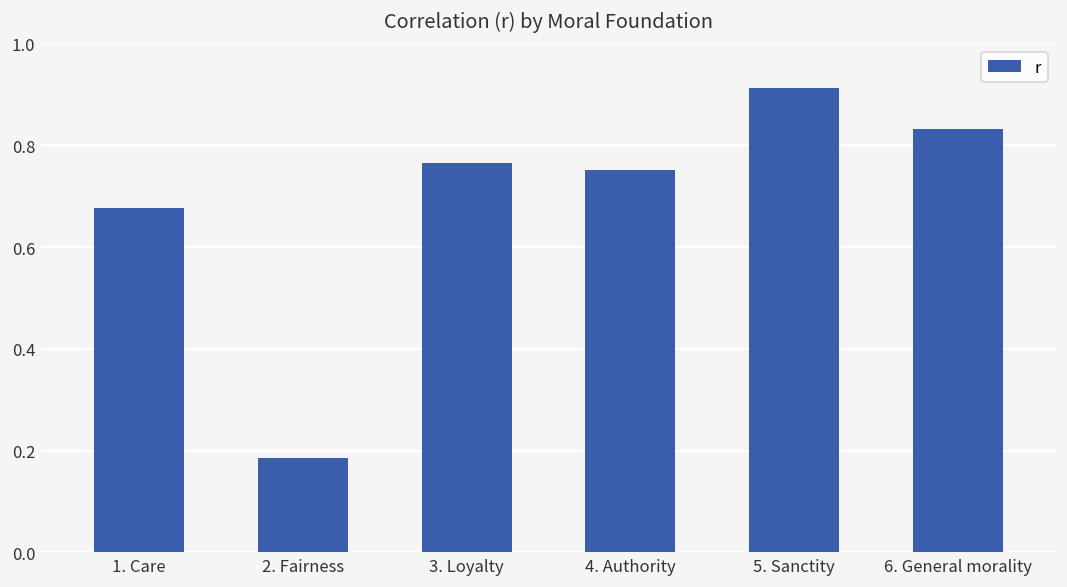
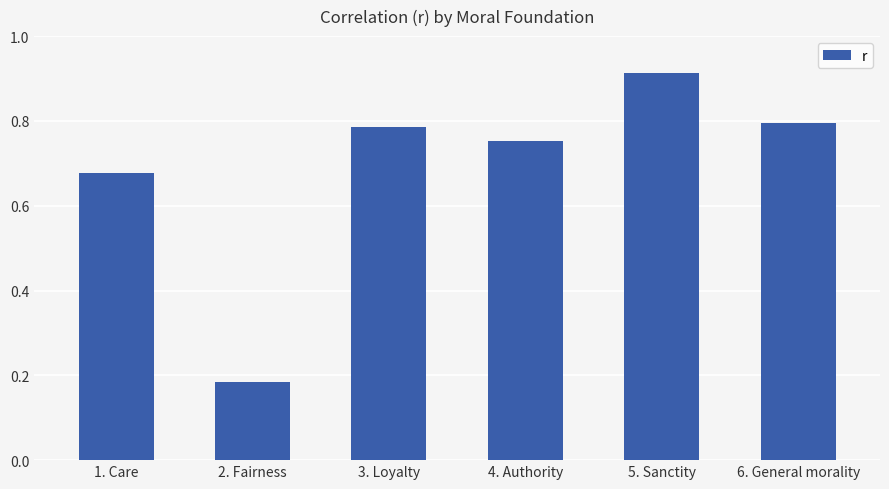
  {
    "1. Care": 0.68,
    "2. Fairness": 0.19,
-   "3. Loyalty": 0.77,
+   "3. Loyalty": 0.79,
    "4. Authority": 0.75,
    "5. Sanctity": 0.91,
-   "6. General morality": 0.83
+   "6. General morality": 0.80
  }
